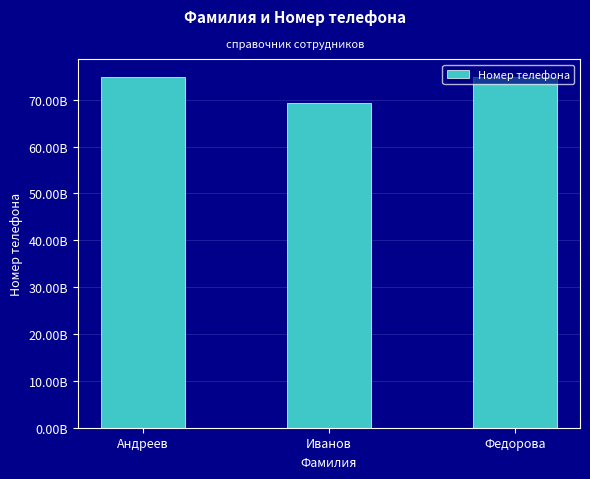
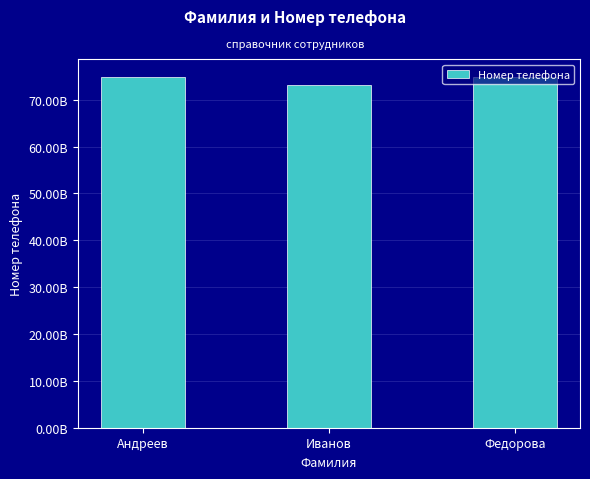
  {
    "Андреев": 75000000000,
-   "Иванов": 69000000000
+   "Иванов": 73000000000
  }
